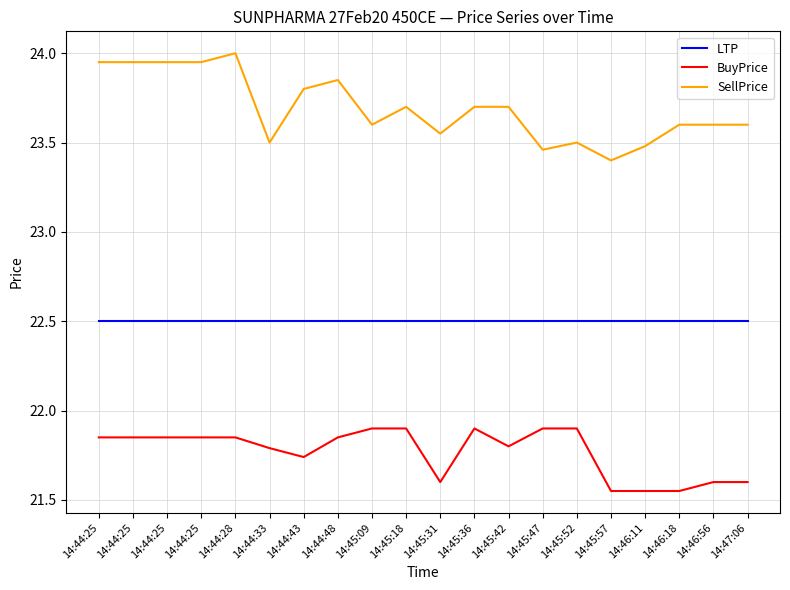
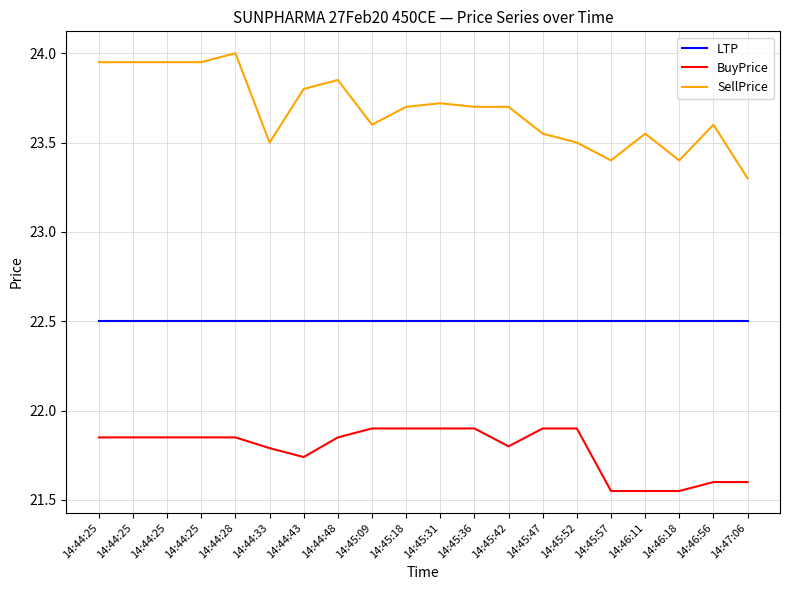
  {
    "LTP": {
      "14:44:28": 22.50,
      "14:44:33": 22.50,
      "14:44:43": 22.50,
      "14:44:48": 22.50,
      "14:45:09": 22.50,
      "14:45:18": 22.50,
      "14:45:31": 22.50,
      "14:45:36": 22.50,
      "14:45:42": 22.50,
      "14:45:47": 22.50,
      "14:45:52": 22.50,
      "14:45:57": 22.50,
      "14:46:11": 22.50,
      "14:46:18": 22.50,
      "14:46:56": 22.50,
      "14:47:06": 22.50
    },
    "BuyPrice": {
      "14:44:28": 21.85,
      "14:44:33": 21.8,
      "14:44:43": 21.74,
      "14:44:48": 21.85,
      "14:45:09": 21.9,
      "14:45:18": 21.9,
-     "14:45:31": 21.6,
+     "14:45:31": 21.9,
      "14:45:36": 21.9,
      "14:45:42": 21.8,
      "14:45:47": 21.9,
      "14:45:52": 21.9,
      "14:45:57": 21.55,
      "14:46:11": 21.55,
      "14:46:18": 21.55,
      "14:46:56": 21.6,
      "14:47:06": 21.6
    },
    "SellPrice": {
      "14:44:28": 24.00,
      "14:44:33": 23.50,
      "14:44:43": 23.80,
      "14:44:48": 23.85,
      "14:45:09": 23.60,
      "14:45:18": 23.70,
-     "14:45:31": 23.55,
+     "14:45:31": 23.72,
      "14:45:36": 23.70,
      "14:45:42": 23.70,
-     "14:45:47": 23.46,
+     "14:45:47": 23.55,
      "14:45:52": 23.50,
      "14:45:57": 23.40,
-     "14:46:11": 23.48,
-     "14:46:18": 23.6,
+     "14:46:11": 23.55,
+     "14:46:18": 23.4,
      "14:46:56": 23.60,
-     "14:47:06": 23.6
+     "14:47:06": 23.3
    }
  }
